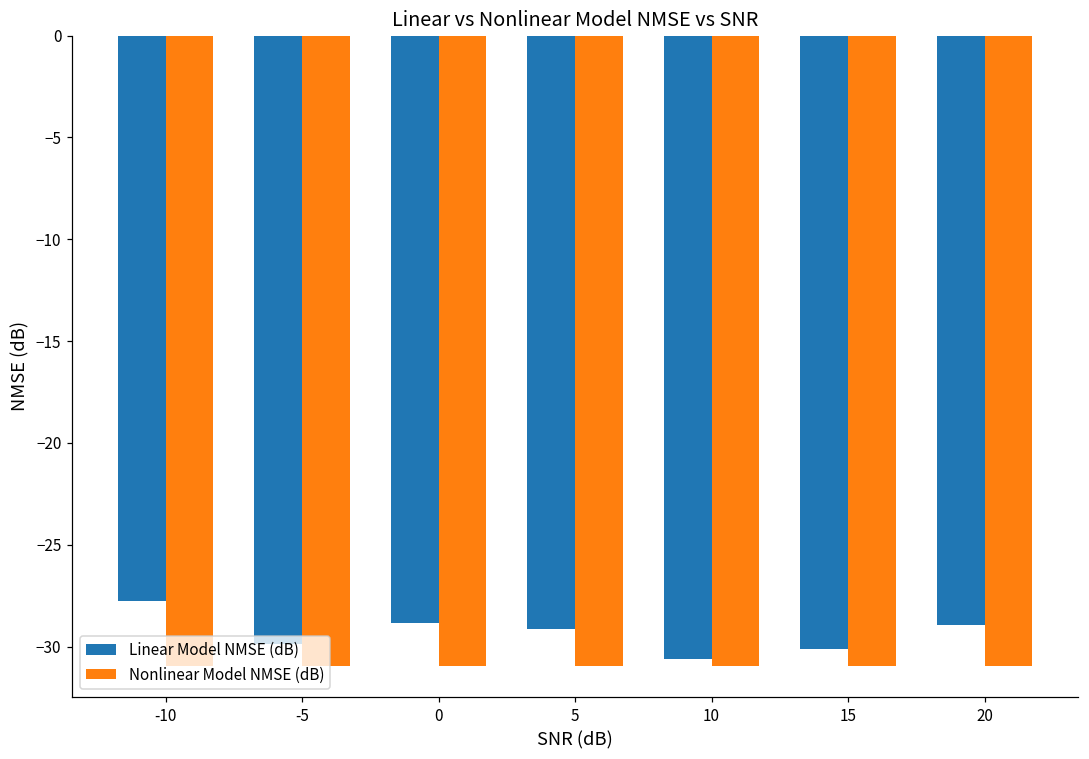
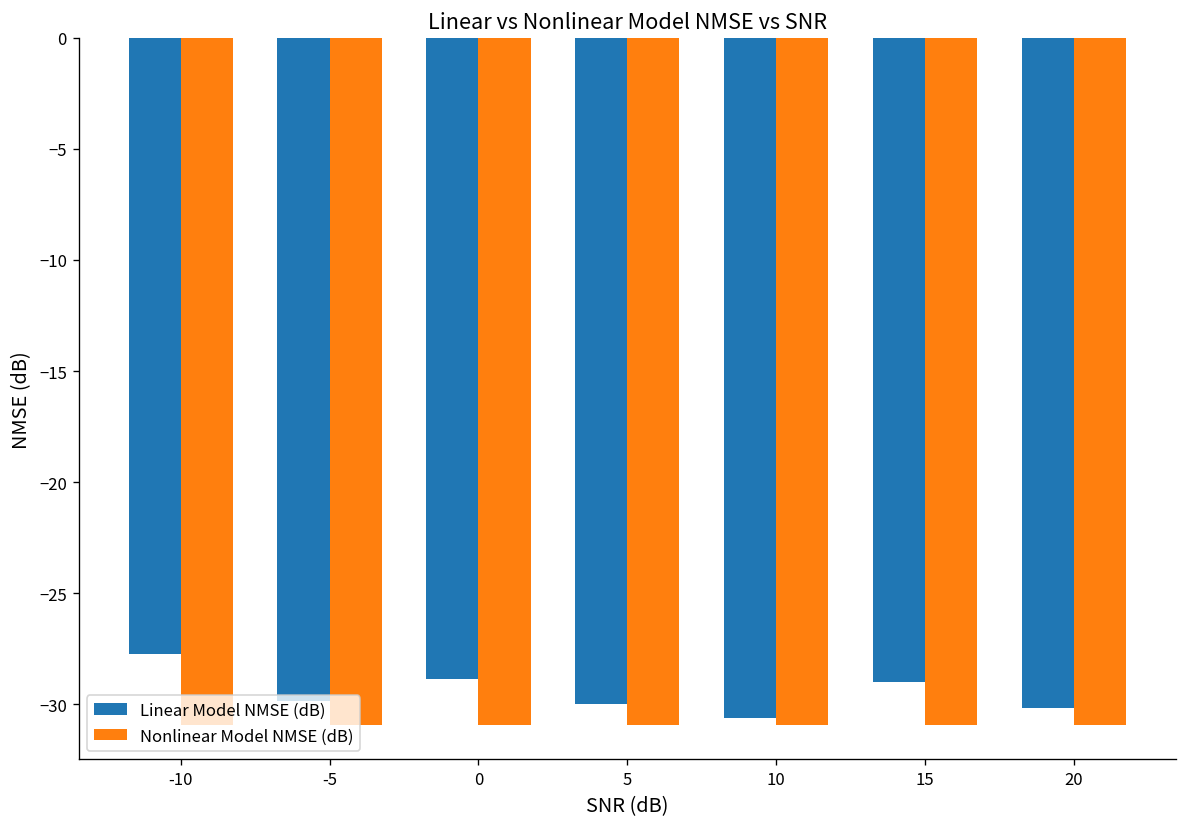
  {
    "Linear Model NMSE (dB)": {
      "-10": -27.8,
      "0": -28.8,
-     "5": -29.1,
+     "5": -30.0,
      "10": -30.6,
-     "15": -30.1,
-     "20": -28.9
+     "15": -29.0,
+     "20": -30.1
    },
    "Nonlinear Model NMSE (dB)": {
      "0": -30.9,
      "5": -30.9,
      "10": -30.9,
      "15": -30.9,
      "20": -30.9
    }
  }
